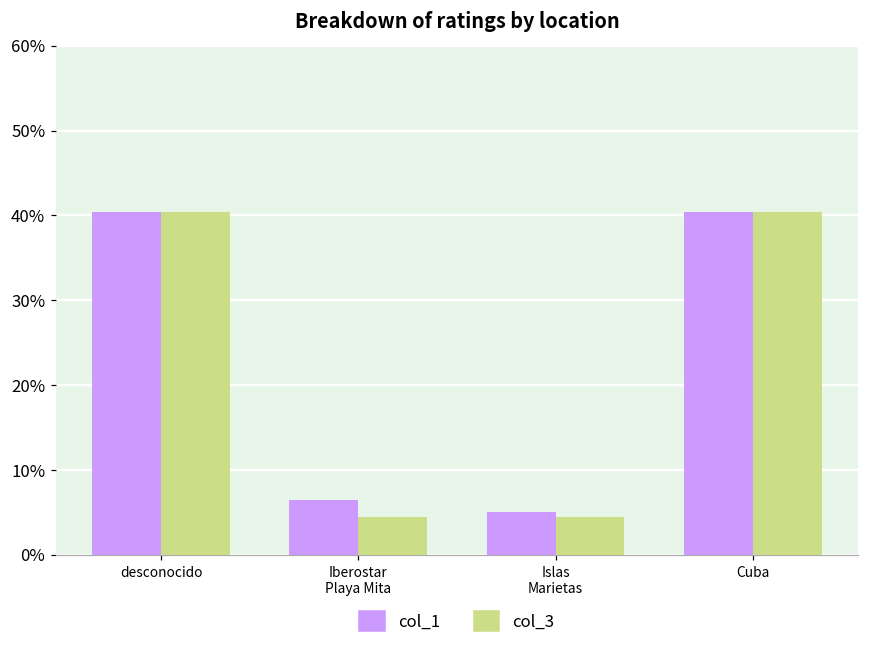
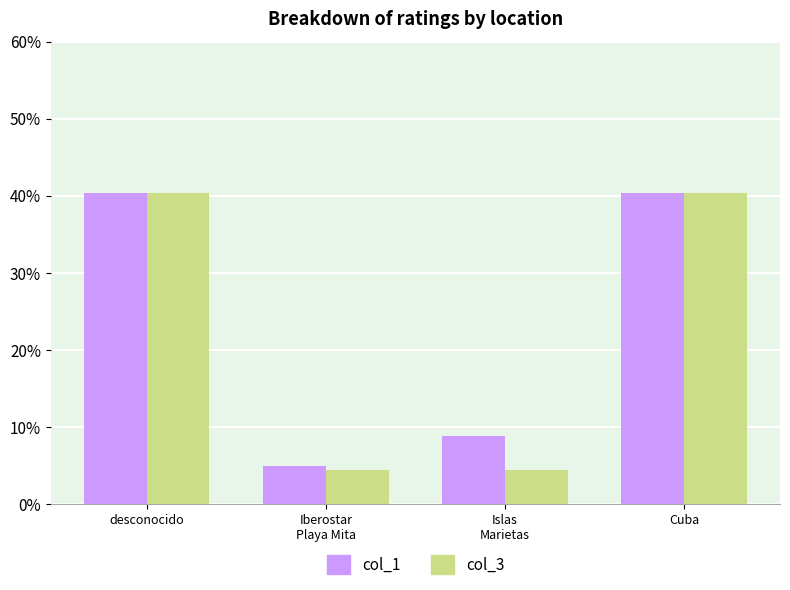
  {
    "col_1": {
      "desconocido": "40%",
-     "Iberostar Playa Mita": "6%",
-     "Islas Marietas": "5%",
+     "Iberostar Playa Mita": "5%",
+     "Islas Marietas": "9%",
      "Cuba": "40%"
    },
    "col_3": {
      "desconocido": "40%",
      "Iberostar Playa Mita": "5%",
      "Islas Marietas": "5%",
      "Cuba": "40%"
    }
  }
